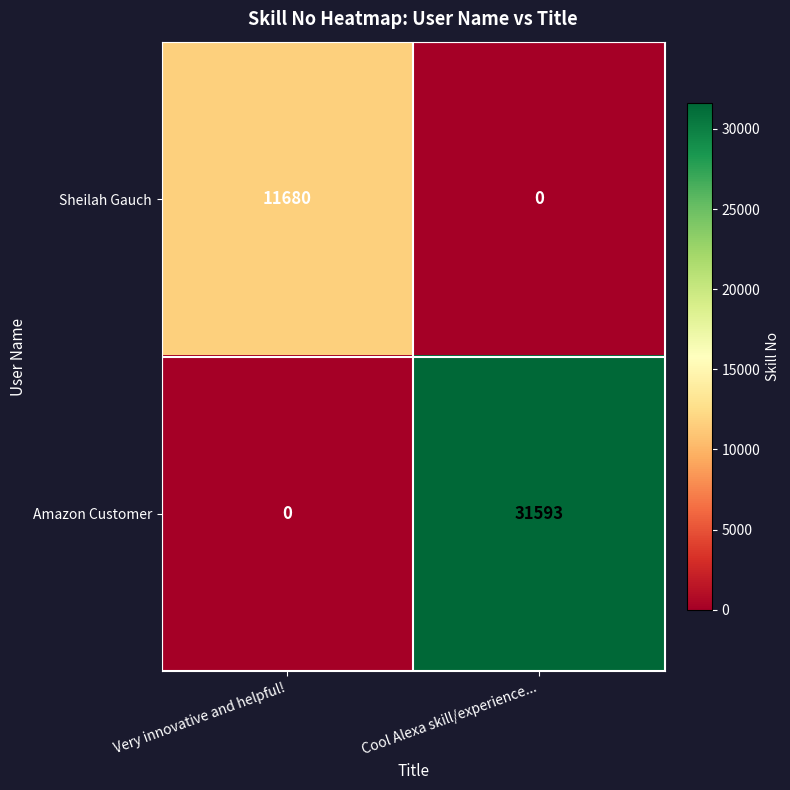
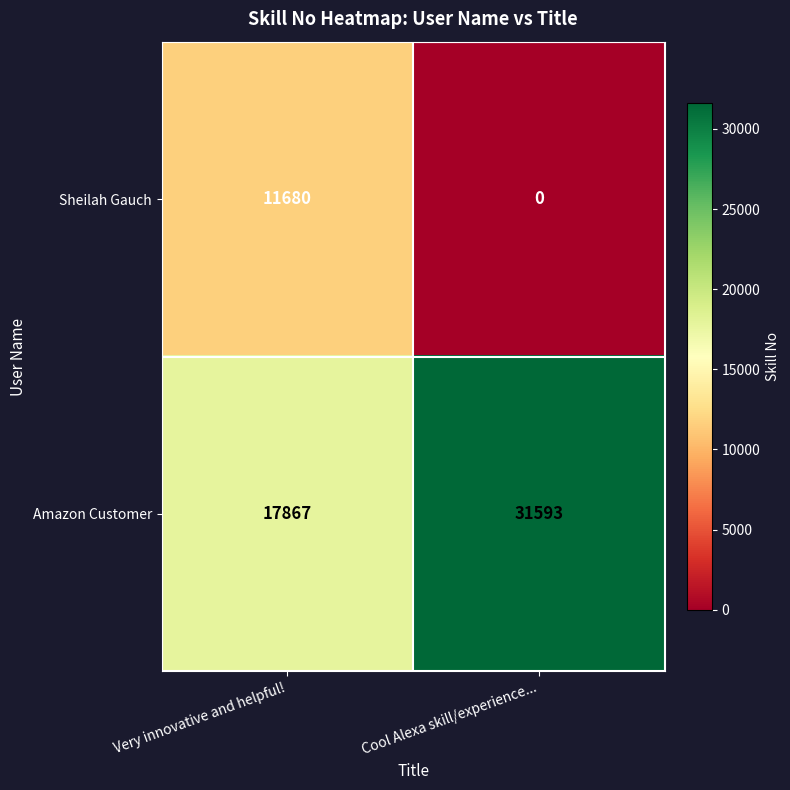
  {
    "Sheilah Gauch": {
      "Very innovative and helpful!": 11680,
      "Cool Alexa skill/experience...": 0
    },
    "Amazon Customer": {
-     "Very innovative and helpful!": 0,
+     "Very innovative and helpful!": 17867,
      "Cool Alexa skill/experience...": 31593
    }
  }
